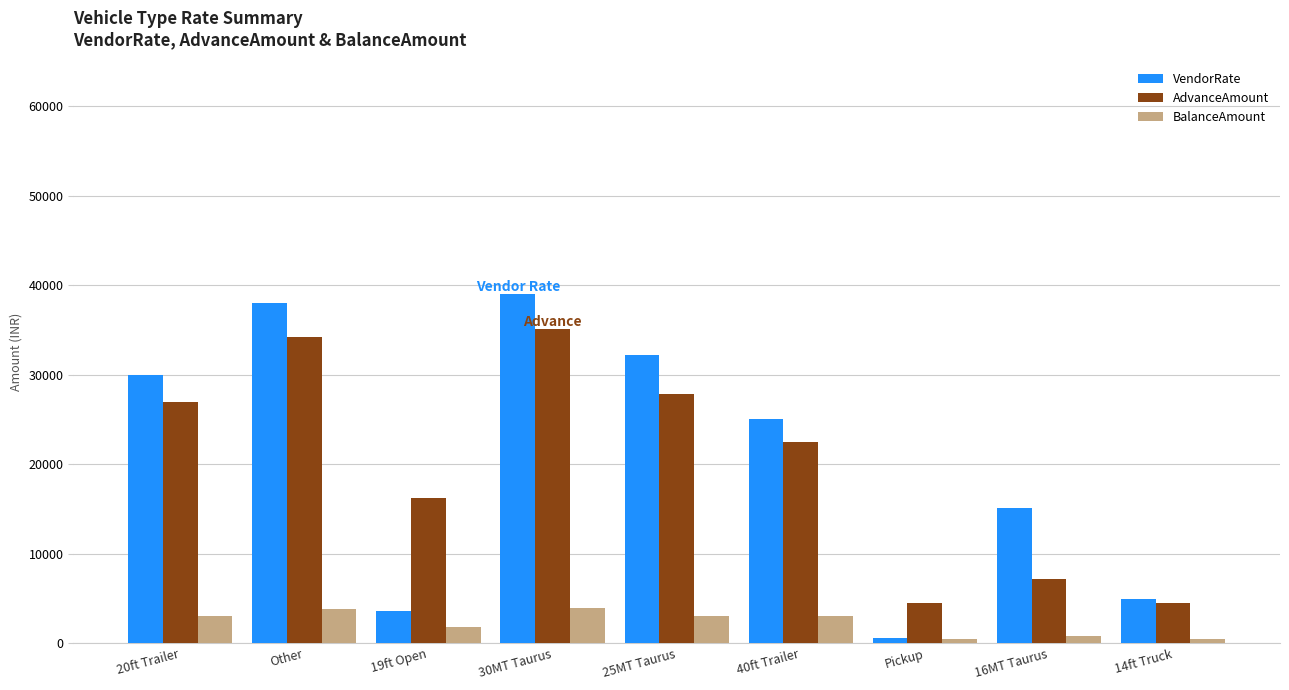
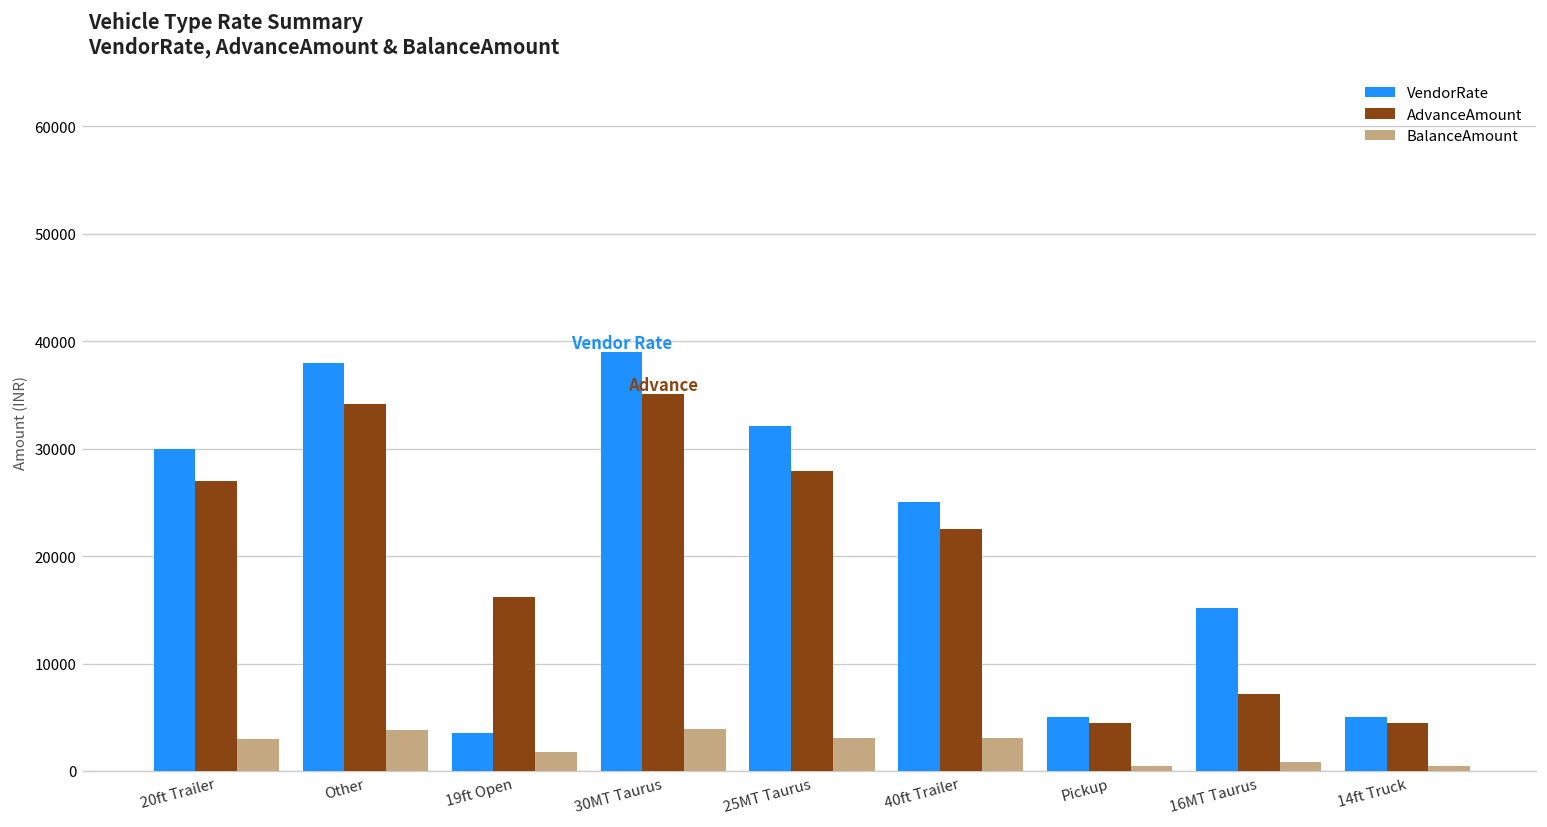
  {
    "VendorRate": {
      "20ft Trailer": 30000,
      "Other": 38000,
      "19ft Open": 4000,
      "30MT Taurus": 39000,
      "25MT Taurus": 32000,
      "40ft Trailer": 25000,
-     "Pickup": 1000,
+     "Pickup": 5000,
      "16MT Taurus": 15000,
      "14ft Truck": 5000
    },
    "AdvanceAmount": {
      "20ft Trailer": 27000,
      "Other": 34000,
      "19ft Open": 16000,
      "30MT Taurus": 35000,
      "25MT Taurus": 28000,
      "40ft Trailer": 23000,
      "Pickup": 5000,
      "16MT Taurus": 7000,
      "14ft Truck": 5000
    },
    "BalanceAmount": {
      "20ft Trailer": 3000,
      "Other": 4000,
      "19ft Open": 2000,
      "30MT Taurus": 4000,
      "25MT Taurus": 3000,
      "40ft Trailer": 3000,
      "Pickup": 1000,
      "16MT Taurus": 1000,
      "14ft Truck": 1000
    }
  }
